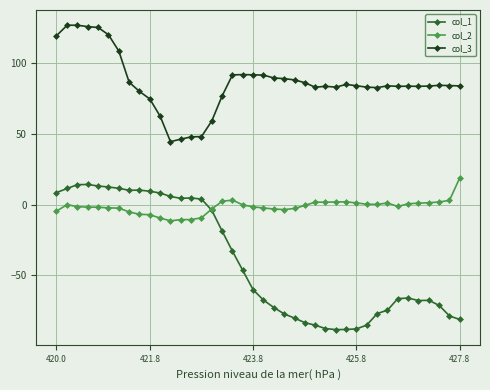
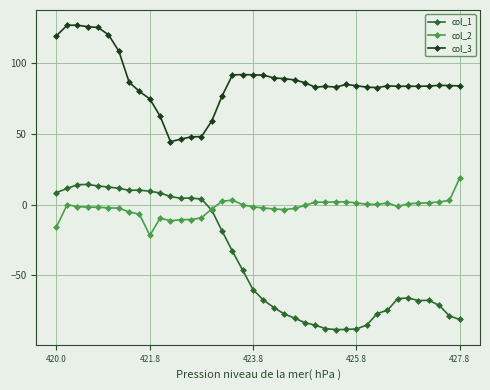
  {
    "col_2": {
-     "420.0": -5,
-     "421.8": -7,
+     "420.0": -16,
+     "421.8": -22,
      "423.8": -2,
      "425.8": 1,
      "427.8": 19
    }
  }
